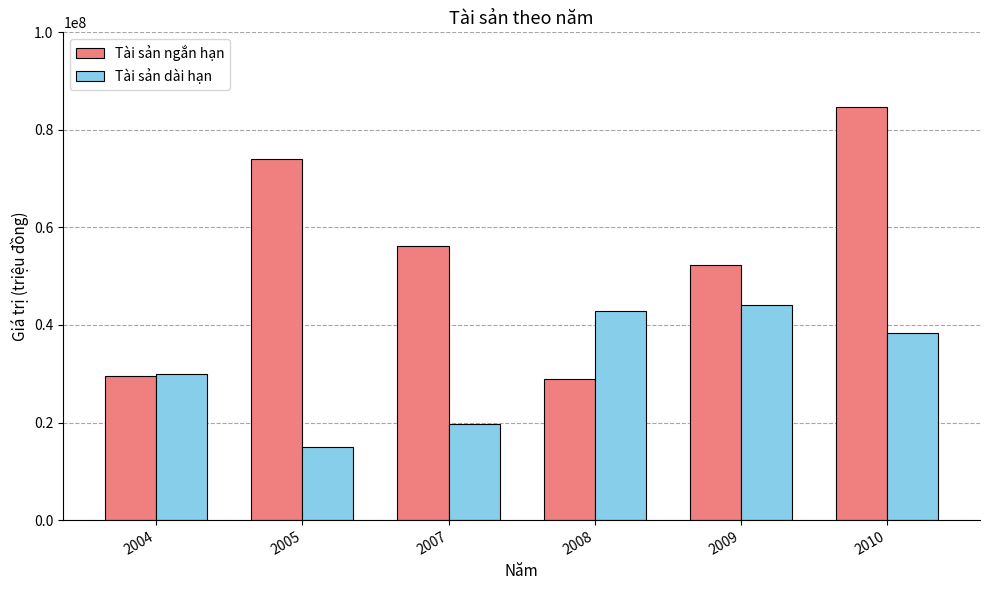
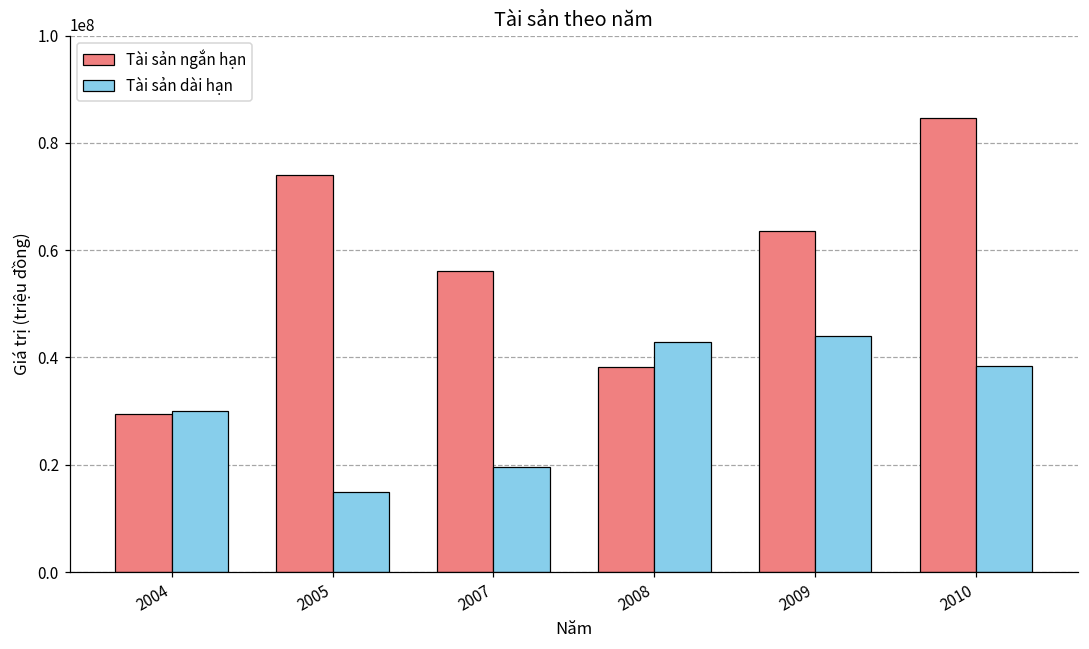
  {
    "Tài sản ngắn hạn": {
      "2004": 29000000,
      "2005": 74000000,
      "2007": 56000000,
-     "2008": 29000000,
-     "2009": 52000000,
+     "2008": 38000000,
+     "2009": 64000000,
      "2010": 85000000
    },
    "Tài sản dài hạn": {
      "2004": 30000000,
      "2005": 15000000,
      "2007": 20000000,
      "2008": 43000000,
      "2009": 44000000,
      "2010": 38000000
    }
  }
